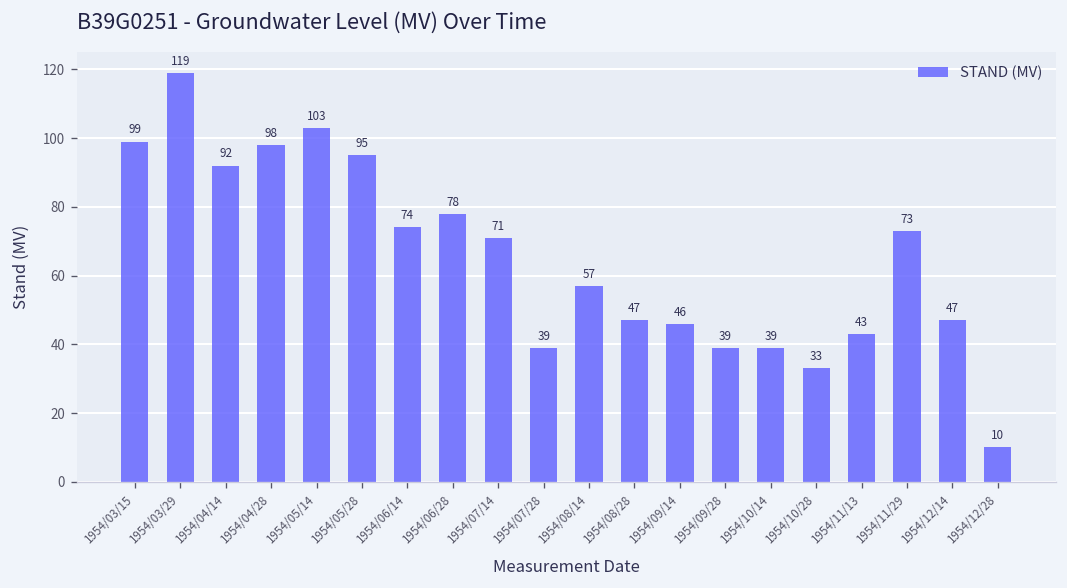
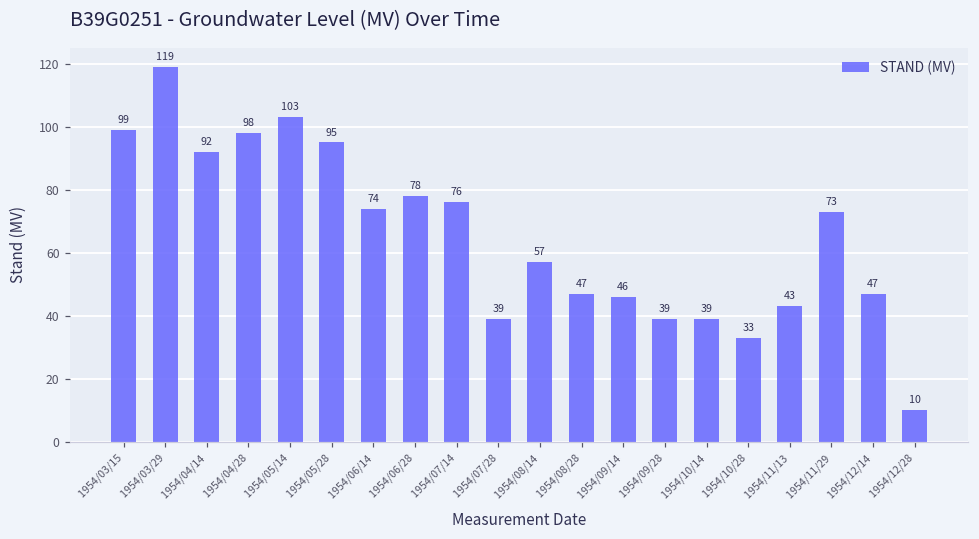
  {
    "1954/03/15": 99,
    "1954/03/29": 119,
    "1954/04/14": 92,
    "1954/04/28": 98,
    "1954/05/14": 103,
    "1954/05/28": 95,
    "1954/06/14": 74,
    "1954/06/28": 78,
-   "1954/07/14": 71,
+   "1954/07/14": 76,
    "1954/07/28": 39,
    "1954/08/14": 57,
    "1954/08/28": 47,
    "1954/09/14": 46,
    "1954/09/28": 39,
    "1954/10/14": 39,
    "1954/10/28": 33,
    "1954/11/13": 43,
    "1954/11/29": 73,
    "1954/12/14": 47,
    "1954/12/28": 10
  }
